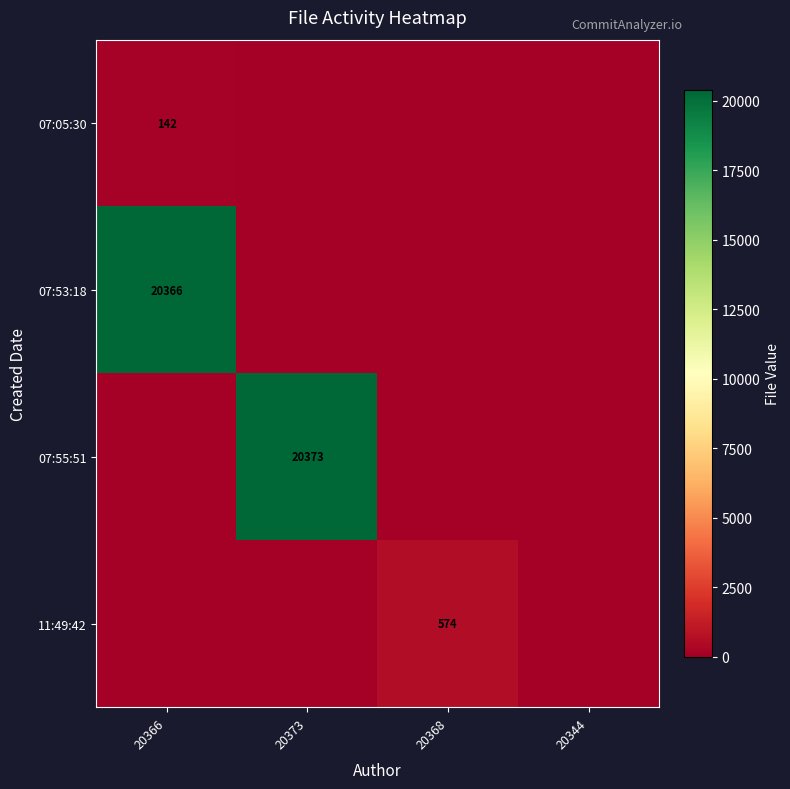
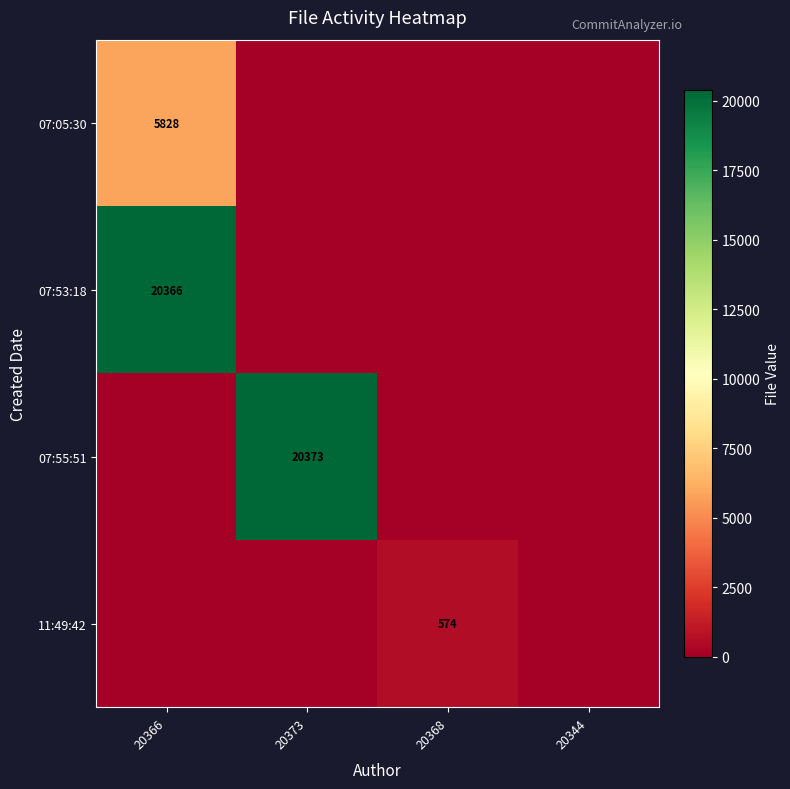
  {
    "07:05:30": {
-     "20366": 142
+     "20366": 5828
    },
    "07:53:18": {
      "20366": 20366
    },
    "07:55:51": {
      "20373": 20373
    },
    "11:49:42": {
      "20368": 574
    }
  }
